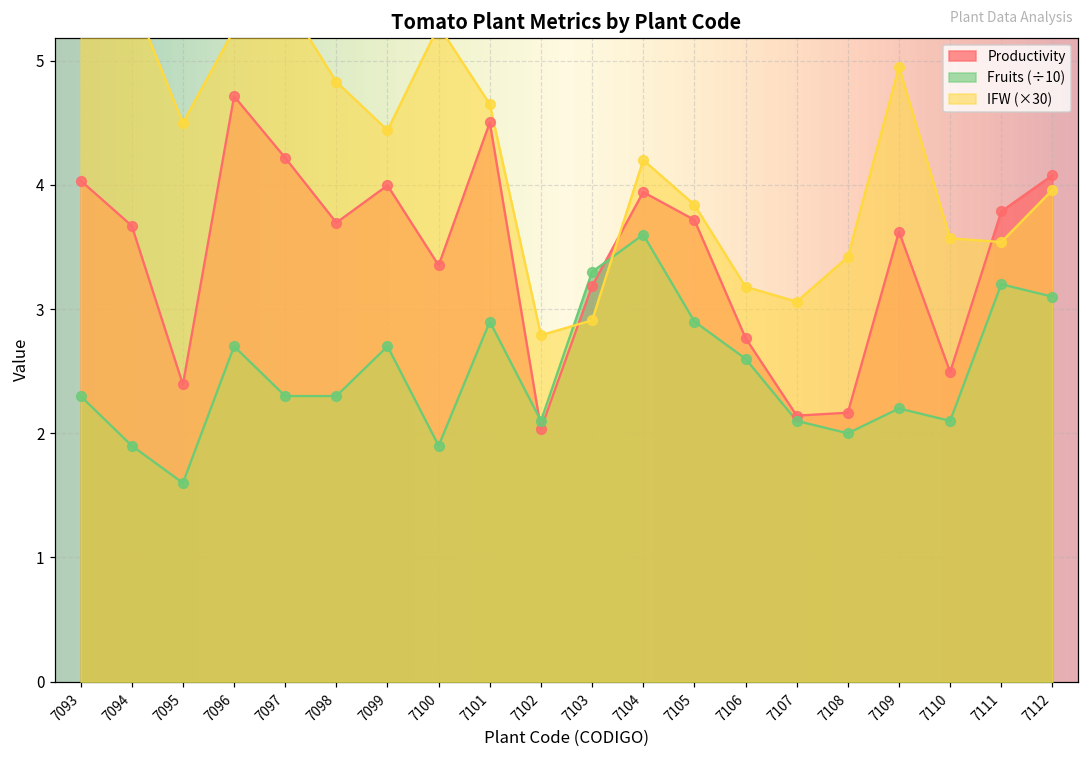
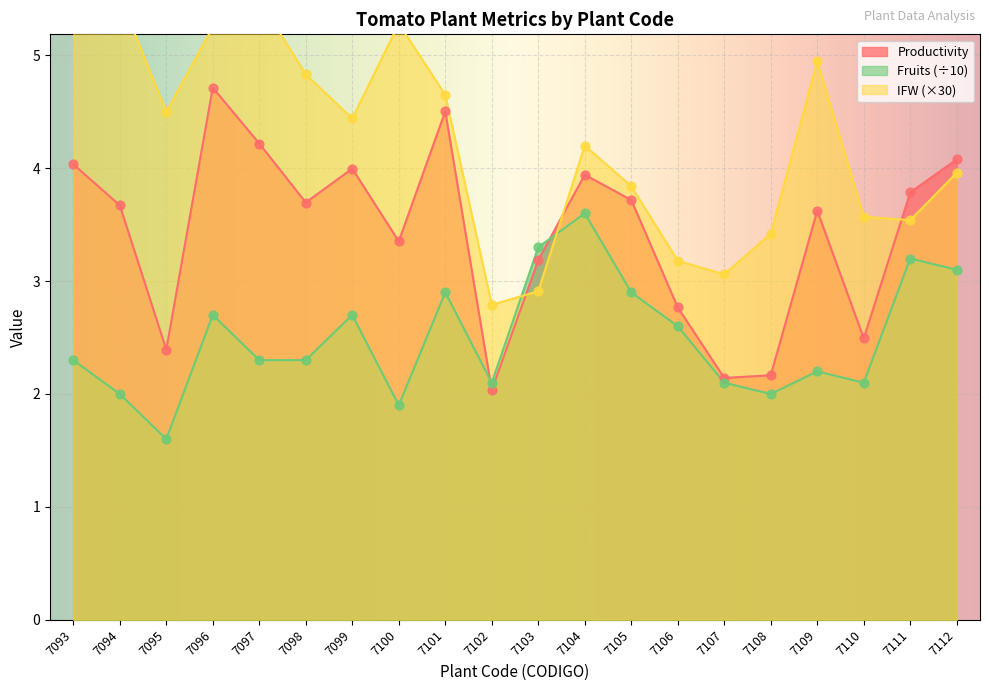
  {
    "Productivity": {
      "7093": 4.04,
      "7094": 3.67,
      "7095": 2.39,
      "7096": 4.71,
      "7097": 4.22,
      "7098": 3.70,
      "7099": 4.00,
      "7100": 3.35,
      "7101": 4.50,
      "7102": 2.04,
      "7103": 3.19,
      "7104": 3.94,
      "7105": 3.72,
      "7106": 2.77,
      "7107": 2.14,
      "7108": 2.17,
      "7109": 3.62,
      "7110": 2.49,
      "7111": 3.79,
      "7112": 4.08
    },
    "Fruits (÷10)": {
      "7093": 2.30,
-     "7094": 1.90,
+     "7094": 2.00,
      "7095": 1.60,
      "7096": 2.70,
      "7097": 2.30,
      "7098": 2.30,
      "7099": 2.70,
      "7100": 1.90,
      "7101": 2.90,
      "7102": 2.10,
      "7103": 3.30,
      "7104": 3.60,
      "7105": 2.90,
      "7106": 2.60,
      "7107": 2.10,
      "7108": 2.00,
      "7109": 2.20,
      "7110": 2.10,
      "7111": 3.20,
      "7112": 3.10
    },
    "IFW (×30)": {
      "7095": 4.50,
      "7098": 4.83,
      "7099": 4.44,
      "7101": 4.65,
      "7102": 2.79,
      "7103": 2.91,
      "7104": 4.20,
      "7105": 3.84,
      "7106": 3.18,
      "7107": 3.06,
      "7108": 3.42,
      "7109": 4.95,
      "7110": 3.57,
      "7111": 3.54,
      "7112": 3.96
    }
  }
